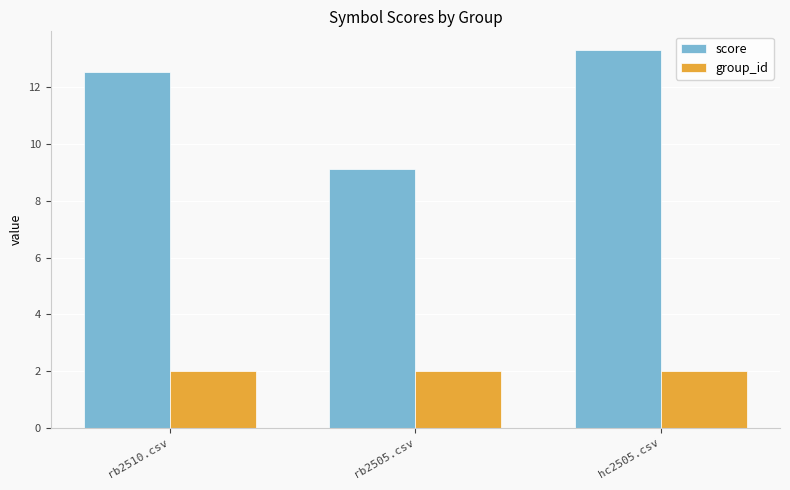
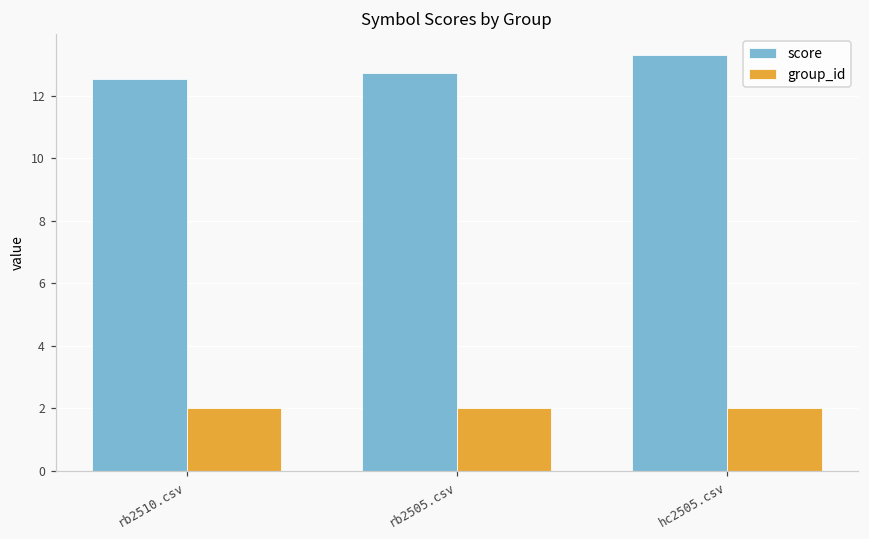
  {
    "score": {
      "rb2510.csv": 12.5,
-     "rb2505.csv": 9.1,
+     "rb2505.csv": 12.7,
      "hc2505.csv": 13.3
    },
    "group_id": {
      "rb2510.csv": 2.0,
      "rb2505.csv": 2.0,
      "hc2505.csv": 2.0
    }
  }
